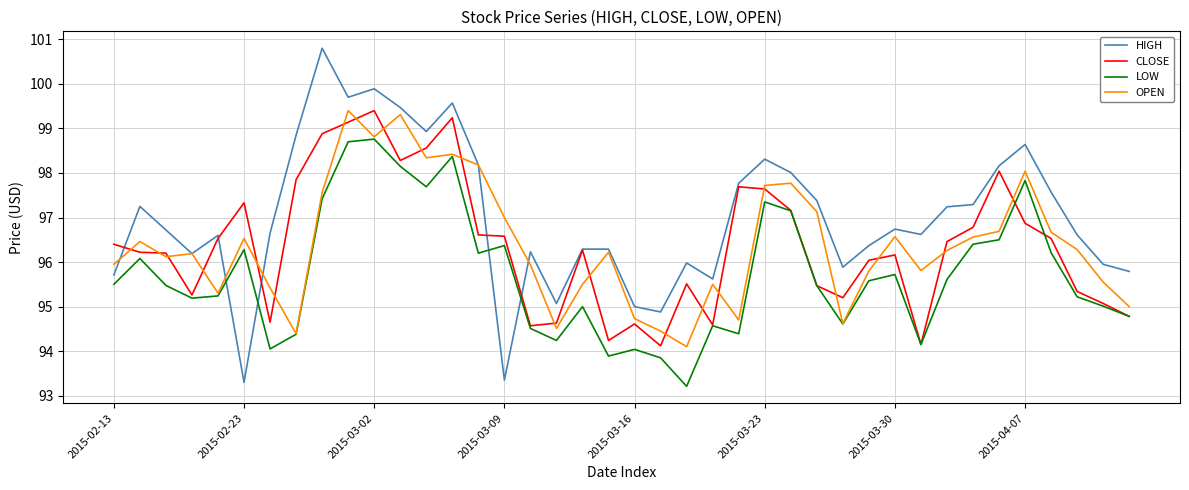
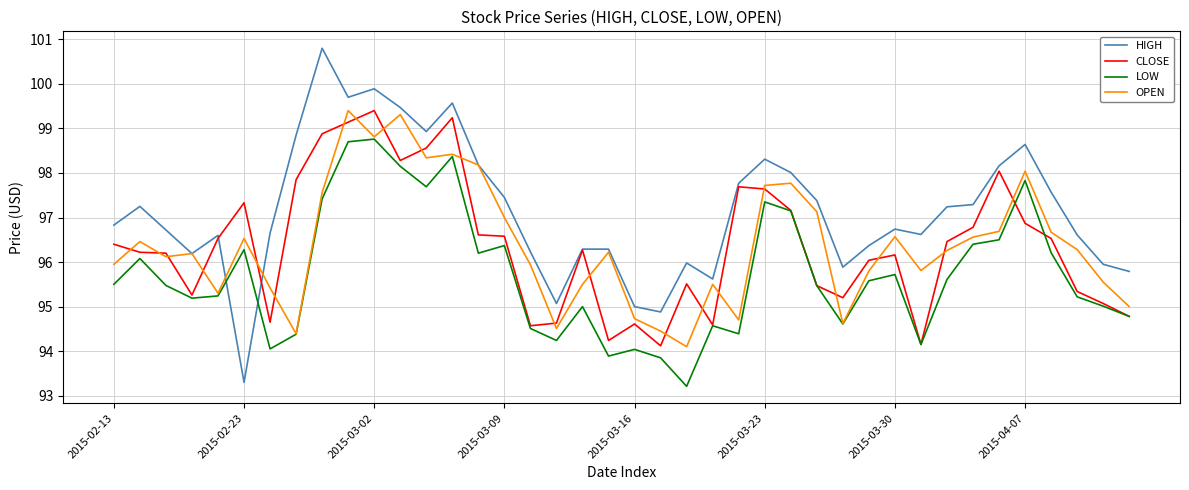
  {
    "HIGH": {
-     "2015-02-13": 95.7,
+     "2015-02-13": 96.8,
      "2015-02-23": 93.3,
      "2015-03-02": 99.9,
-     "2015-03-09": 93.4,
+     "2015-03-09": 97.5,
      "2015-03-16": 95.0,
      "2015-03-23": 98.3,
      "2015-03-30": 96.7,
      "2015-04-07": 98.6
    },
    "CLOSE": {
      "2015-02-13": 96.4,
      "2015-02-23": 97.3,
      "2015-03-02": 99.4,
      "2015-03-09": 96.6,
      "2015-03-16": 94.6,
      "2015-03-23": 97.6,
      "2015-03-30": 96.2,
      "2015-04-07": 96.9
    },
    "LOW": {
      "2015-02-13": 95.5,
      "2015-02-23": 96.3,
      "2015-03-09": 96.4,
      "2015-03-16": 94.0,
      "2015-03-23": 97.4,
      "2015-03-30": 95.7,
      "2015-04-07": 97.8
    },
    "OPEN": {
      "2015-02-13": 96.0,
      "2015-02-23": 96.5,
      "2015-03-09": 97.0,
      "2015-03-16": 94.7,
      "2015-03-23": 97.7,
      "2015-03-30": 96.6,
      "2015-04-07": 98.0
    }
  }
